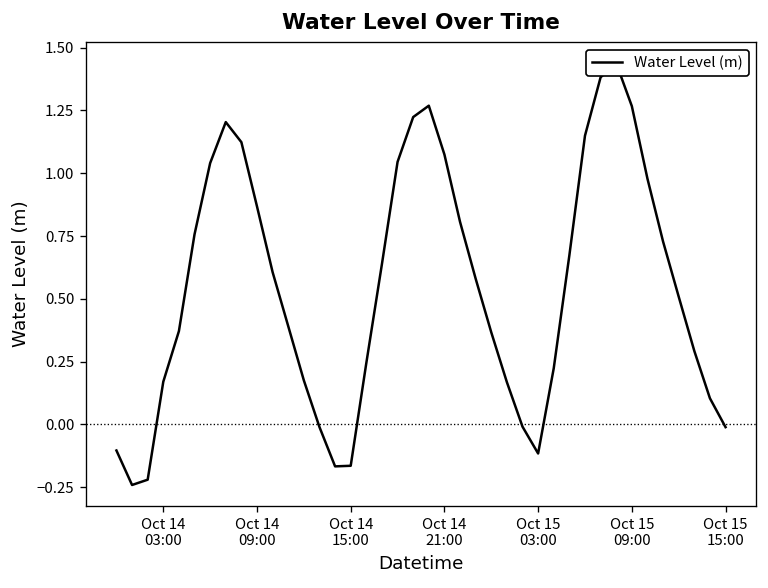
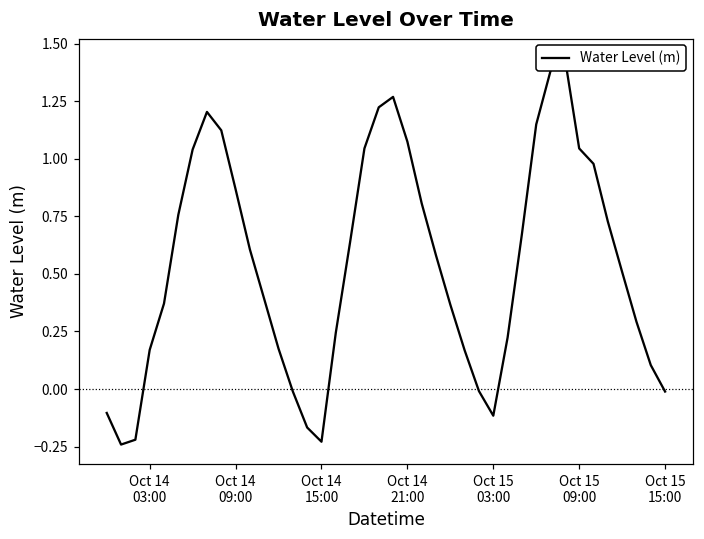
  {
    "Oct 14 03:00": 0.17,
    "Oct 14 09:00": 0.87,
-   "Oct 14 15:00": -0.16,
+   "Oct 14 15:00": -0.23,
    "Oct 14 21:00": 1.07,
    "Oct 15 03:00": -0.12,
-   "Oct 15 09:00": 1.27,
+   "Oct 15 09:00": 1.05,
    "Oct 15 15:00": -0.01
  }
